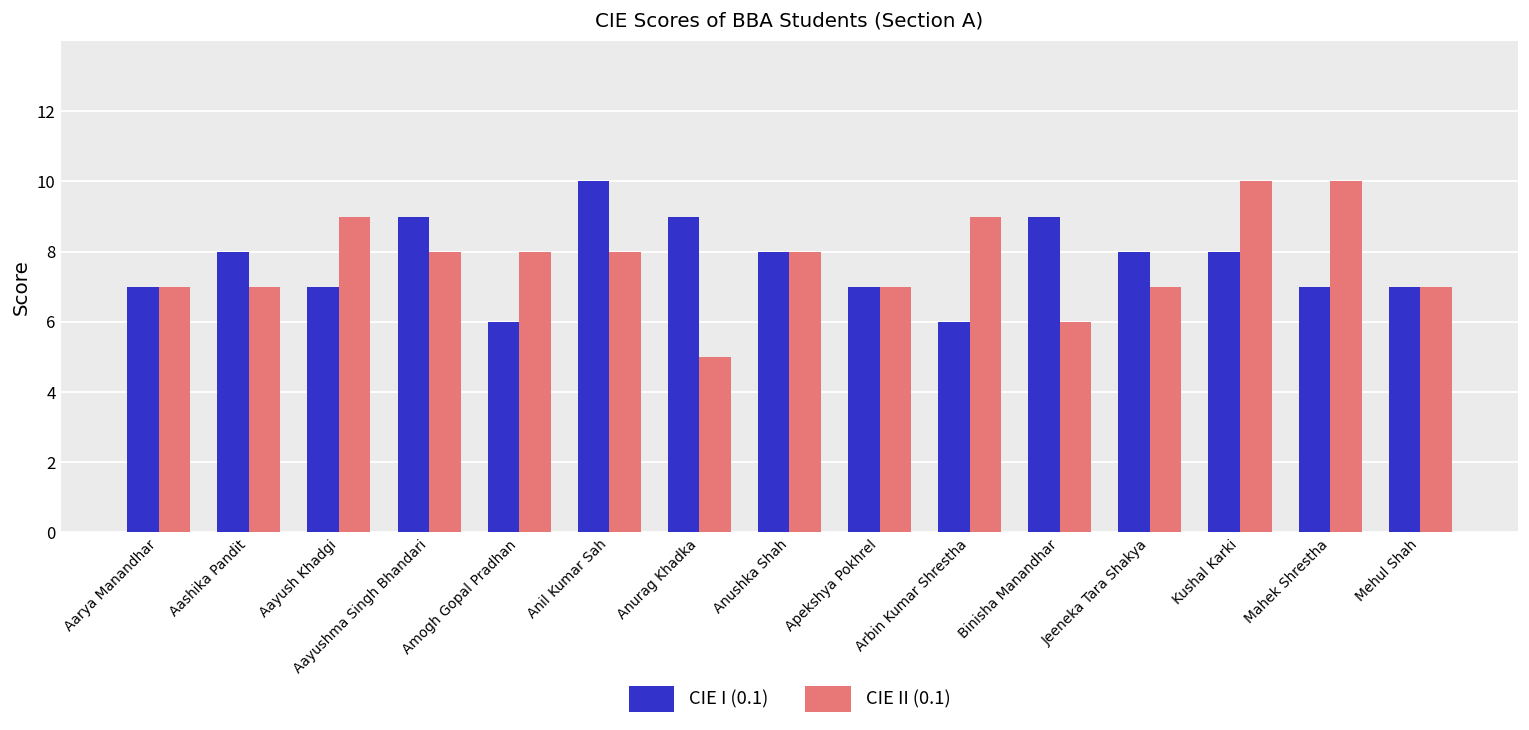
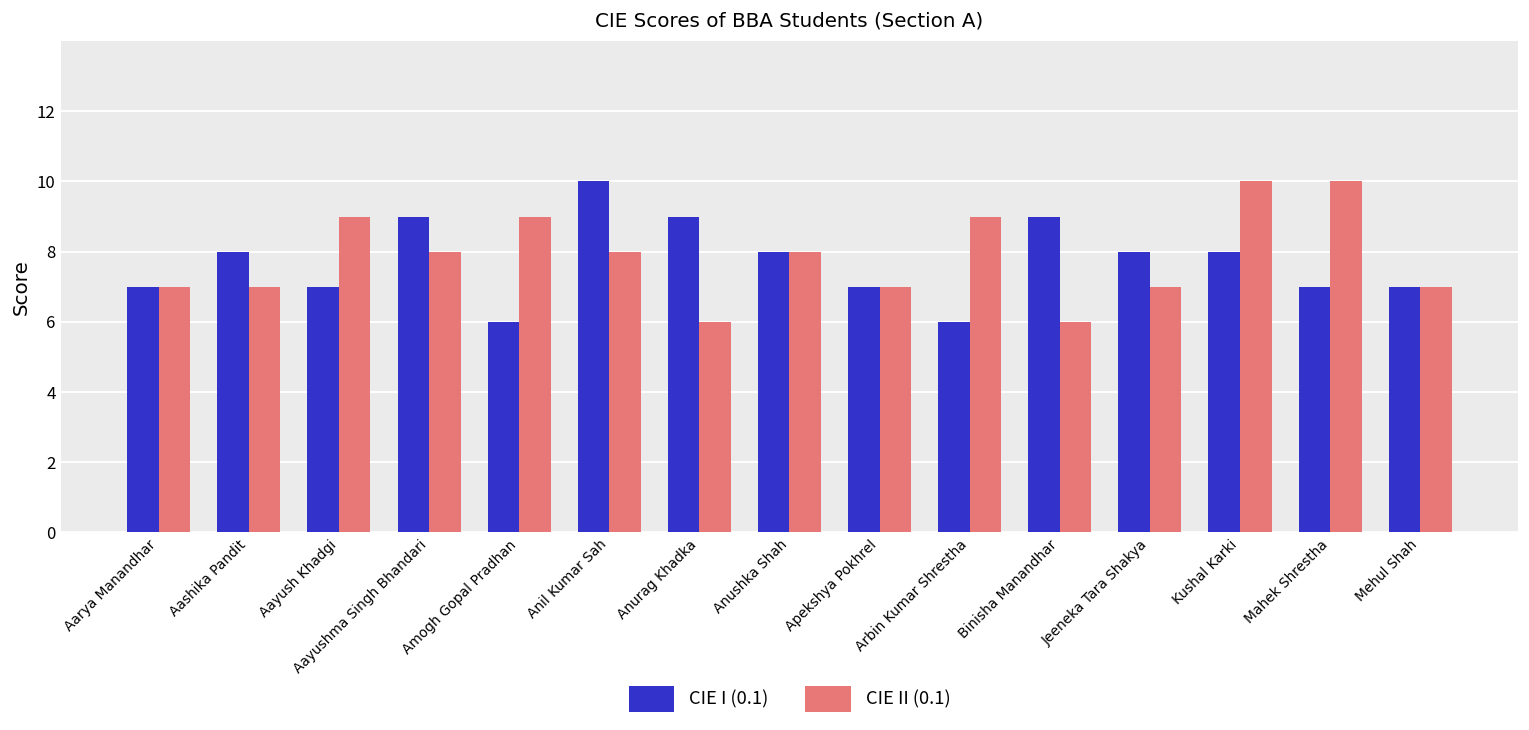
  {
    "CIE I (0.1)": {
      "Aarya Manandhar": 7,
      "Aashika Pandit": 8,
      "Aayush Khadgi": 7,
      "Aayushma Singh Bhandari": 9,
      "Amogh Gopal Pradhan": 6,
      "Anil Kumar Sah": 10,
      "Anurag Khadka": 9,
      "Anushka Shah": 8,
      "Apekshya Pokhrel": 7,
      "Arbin Kumar Shrestha": 6,
      "Binisha Manandhar": 9,
      "Jeeneka Tara Shakya": 8,
      "Kushal Karki": 8,
      "Mahek Shrestha": 7,
      "Mehul Shah": 7
    },
    "CIE II (0.1)": {
      "Aarya Manandhar": 7,
      "Aashika Pandit": 7,
      "Aayush Khadgi": 9,
      "Aayushma Singh Bhandari": 8,
-     "Amogh Gopal Pradhan": 8,
+     "Amogh Gopal Pradhan": 9,
      "Anil Kumar Sah": 8,
-     "Anurag Khadka": 5,
+     "Anurag Khadka": 6,
      "Anushka Shah": 8,
      "Apekshya Pokhrel": 7,
      "Arbin Kumar Shrestha": 9,
      "Binisha Manandhar": 6,
      "Jeeneka Tara Shakya": 7,
      "Kushal Karki": 10,
      "Mahek Shrestha": 10,
      "Mehul Shah": 7
    }
  }
